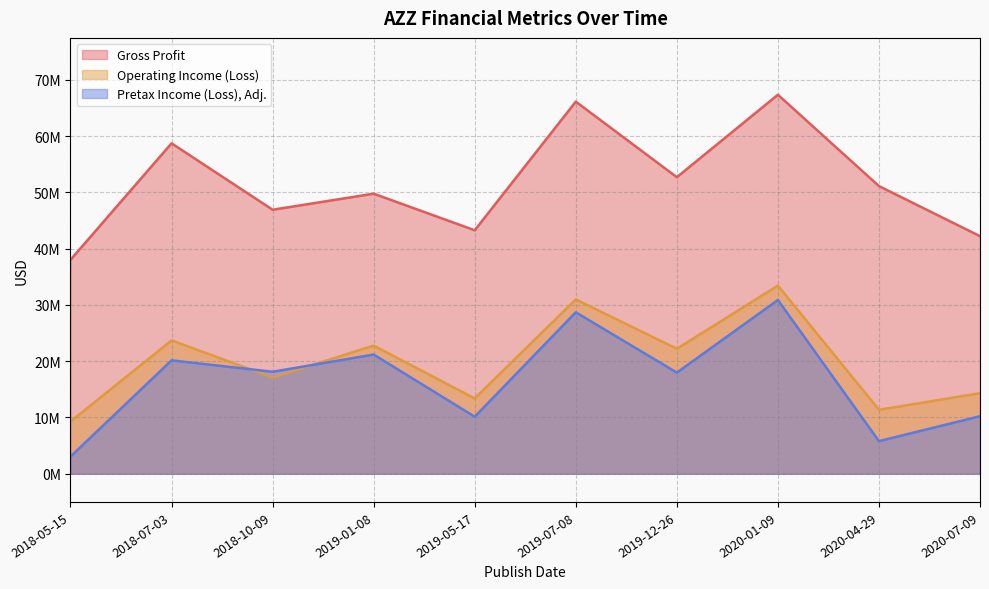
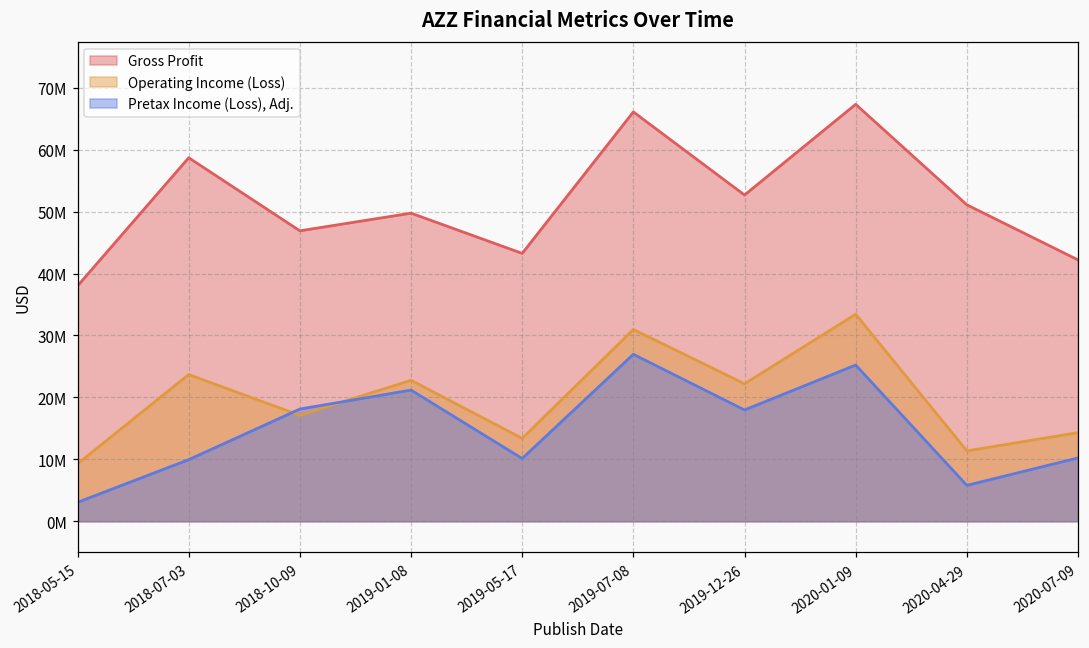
  {
    "Pretax Income (Loss), Adj.": {
      "2018-05-15": 3000000,
-     "2018-07-03": 20000000,
+     "2018-07-03": 10000000,
      "2018-10-09": 18000000,
      "2019-01-08": 21000000,
      "2019-05-17": 10000000,
-     "2019-07-08": 29000000,
+     "2019-07-08": 27000000,
      "2019-12-26": 18000000,
-     "2020-01-09": 31000000,
+     "2020-01-09": 25000000,
      "2020-04-29": 6000000,
      "2020-07-09": 10000000
    }
  }
